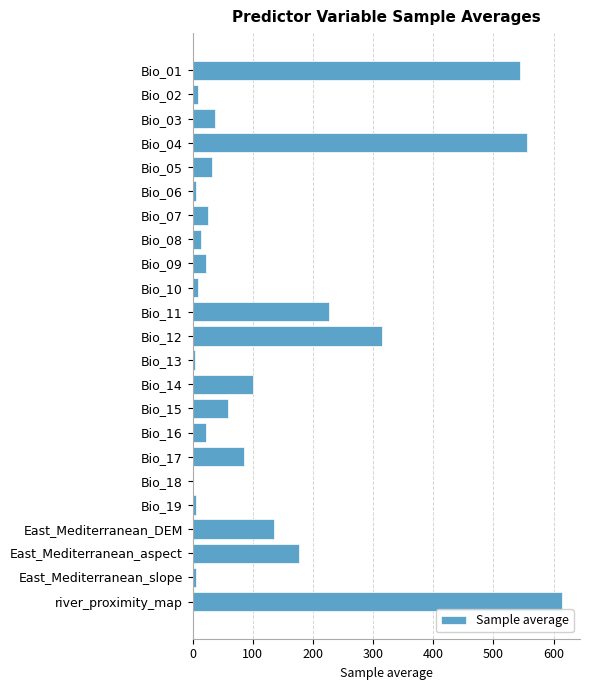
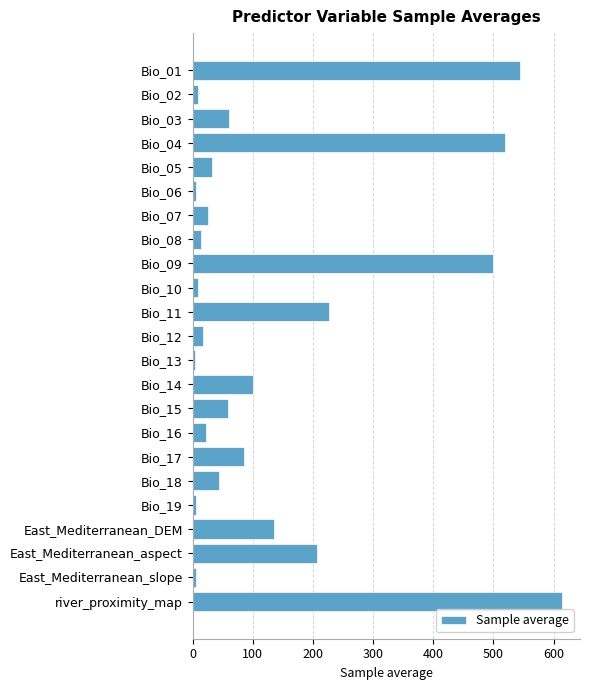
  {
    "Bio_01": 540,
    "Bio_02": 10,
-   "Bio_03": 40,
-   "Bio_04": 560,
+   "Bio_03": 60,
+   "Bio_04": 520,
    "Bio_05": 30,
    "Bio_06": 10,
    "Bio_07": 30,
    "Bio_08": 10,
-   "Bio_09": 20,
+   "Bio_09": 500,
    "Bio_10": 10,
    "Bio_11": 230,
-   "Bio_12": 310,
+   "Bio_12": 20,
    "Bio_13": 0,
    "Bio_14": 100,
    "Bio_15": 60,
    "Bio_16": 20,
    "Bio_17": 90,
-   "Bio_18": 0,
+   "Bio_18": 40,
    "Bio_19": 10,
    "East_Mediterranean_DEM": 140,
-   "East_Mediterranean_aspect": 180,
+   "East_Mediterranean_aspect": 210,
    "East_Mediterranean_slope": 10,
    "river_proximity_map": 610
  }
